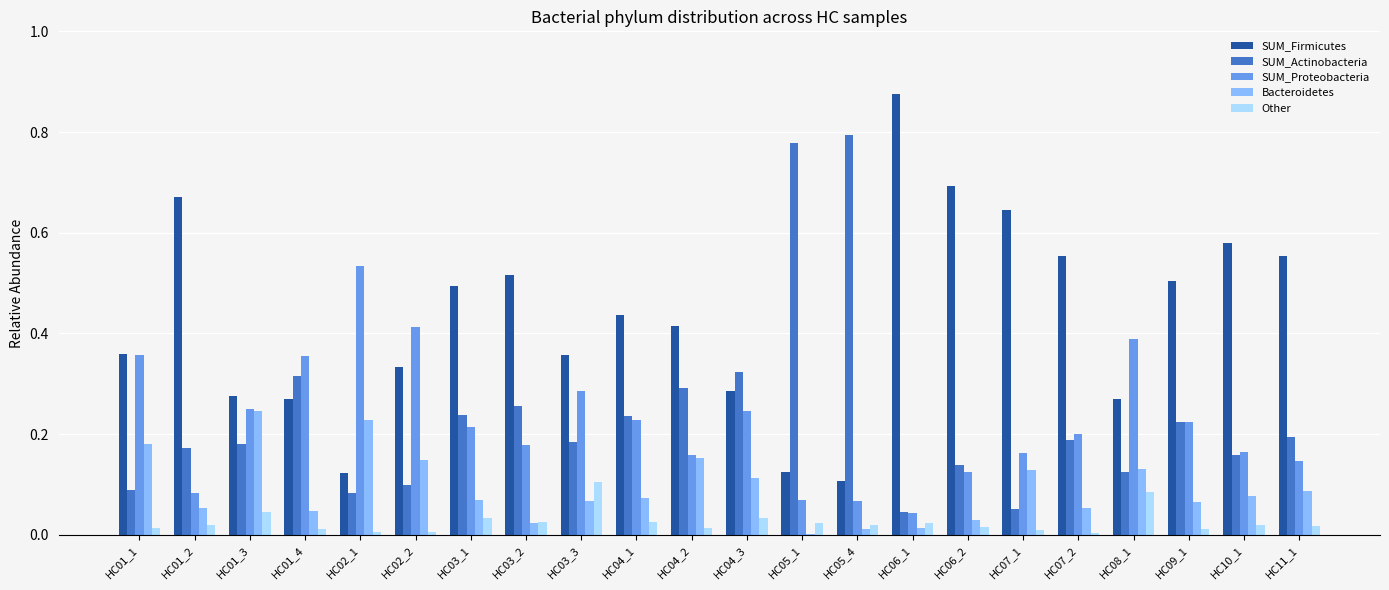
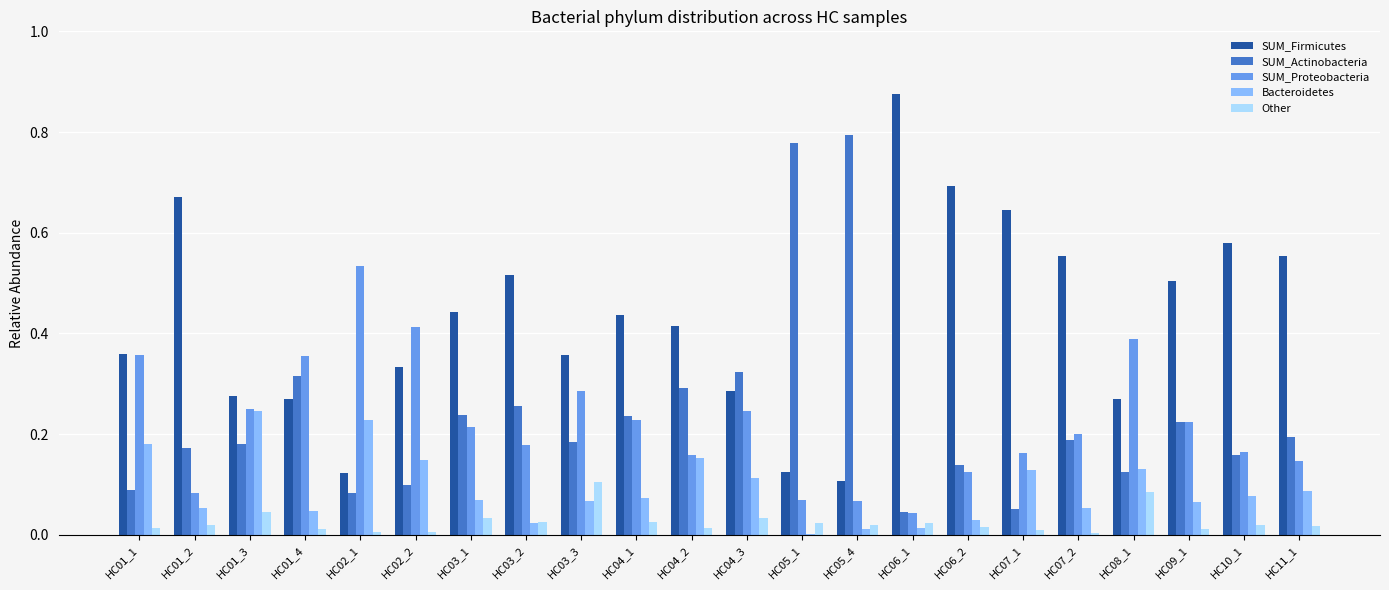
  {
    "SUM_Firmicutes": {
      "HC01_1": 0.36,
      "HC01_2": 0.67,
      "HC01_3": 0.28,
      "HC01_4": 0.27,
      "HC02_1": 0.12,
      "HC02_2": 0.33,
-     "HC03_1": 0.50,
+     "HC03_1": 0.44,
      "HC03_2": 0.52,
      "HC03_3": 0.36,
      "HC04_1": 0.44,
      "HC04_2": 0.42,
      "HC04_3": 0.29,
      "HC05_1": 0.13,
      "HC05_4": 0.11,
      "HC06_1": 0.88,
      "HC06_2": 0.69,
      "HC07_1": 0.65,
      "HC07_2": 0.55,
      "HC08_1": 0.27,
      "HC09_1": 0.50,
      "HC10_1": 0.58,
      "HC11_1": 0.55
    }
  }
